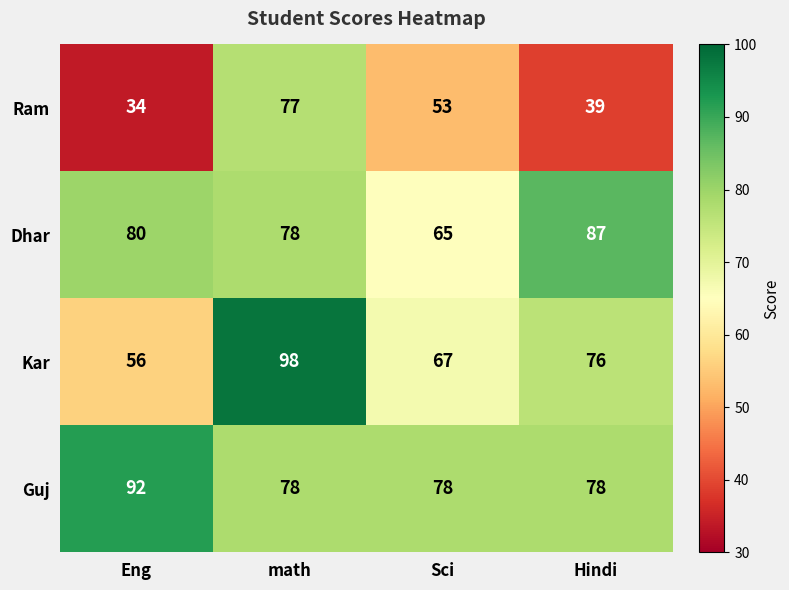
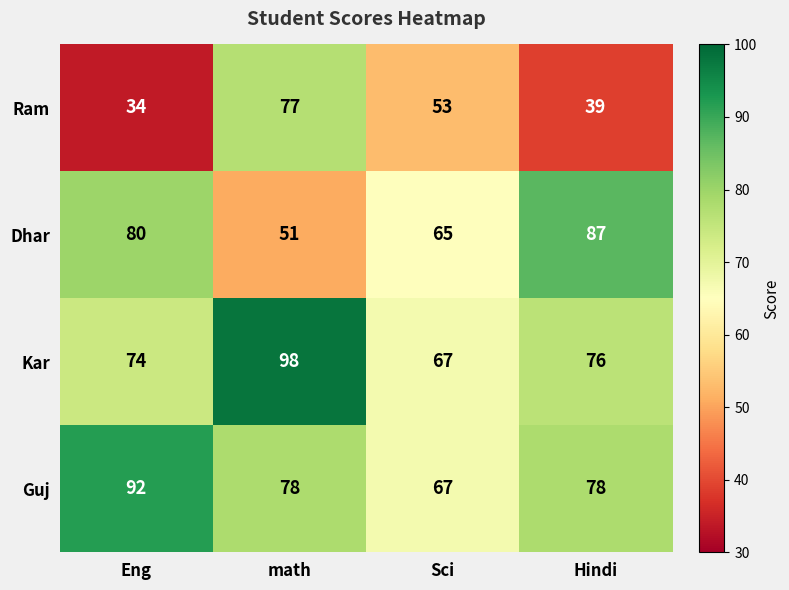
  {
    "Ram": {
      "Eng": 34,
      "math": 77,
      "Sci": 53,
      "Hindi": 39
    },
    "Dhar": {
      "Eng": 80,
-     "math": 78,
+     "math": 51,
      "Sci": 65,
      "Hindi": 87
    },
    "Kar": {
-     "Eng": 56,
+     "Eng": 74,
      "math": 98,
      "Sci": 67,
      "Hindi": 76
    },
    "Guj": {
      "Eng": 92,
      "math": 78,
-     "Sci": 78,
+     "Sci": 67,
      "Hindi": 78
    }
  }
